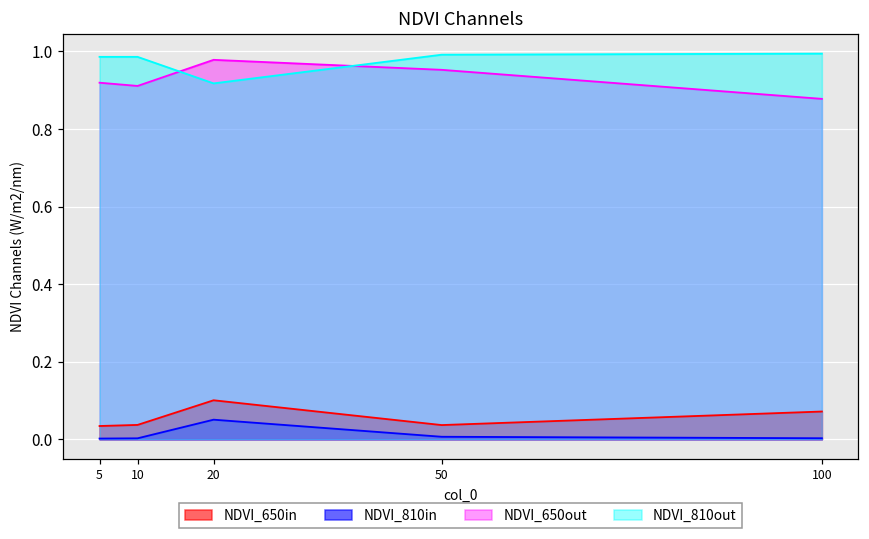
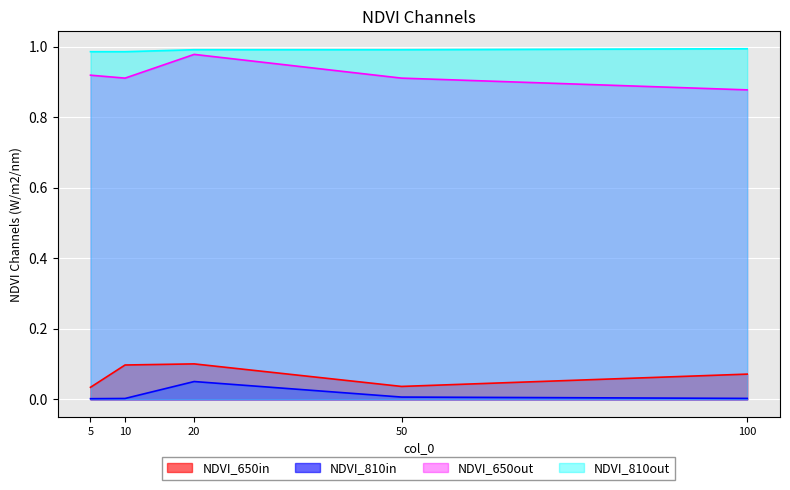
  {
    "NDVI_650in": {
      "5": 0.03,
-     "10": 0.04,
+     "10": 0.10,
      "20": 0.10,
      "50": 0.04,
      "100": 0.07
    },
    "NDVI_810in": {
      "5": 0.00,
      "10": 0.00,
      "20": 0.05,
      "50": 0.01,
      "100": 0.00
    },
    "NDVI_650out": {
      "5": 0.92,
      "10": 0.91,
      "20": 0.98,
-     "50": 0.95,
+     "50": 0.91,
      "100": 0.88
    },
    "NDVI_810out": {
      "5": 0.99,
      "10": 0.99,
-     "20": 0.92,
+     "20": 0.99,
      "50": 0.99,
      "100": 0.99
    }
  }
